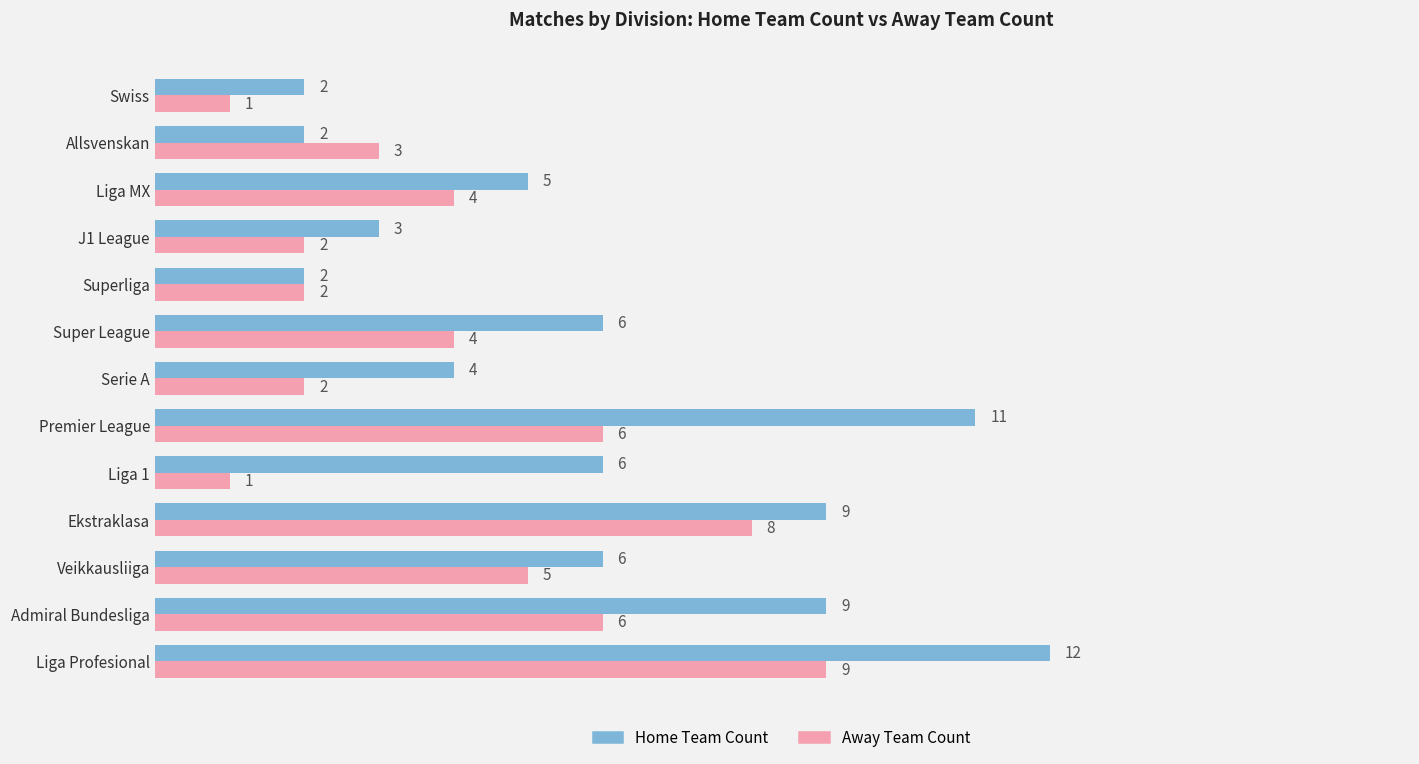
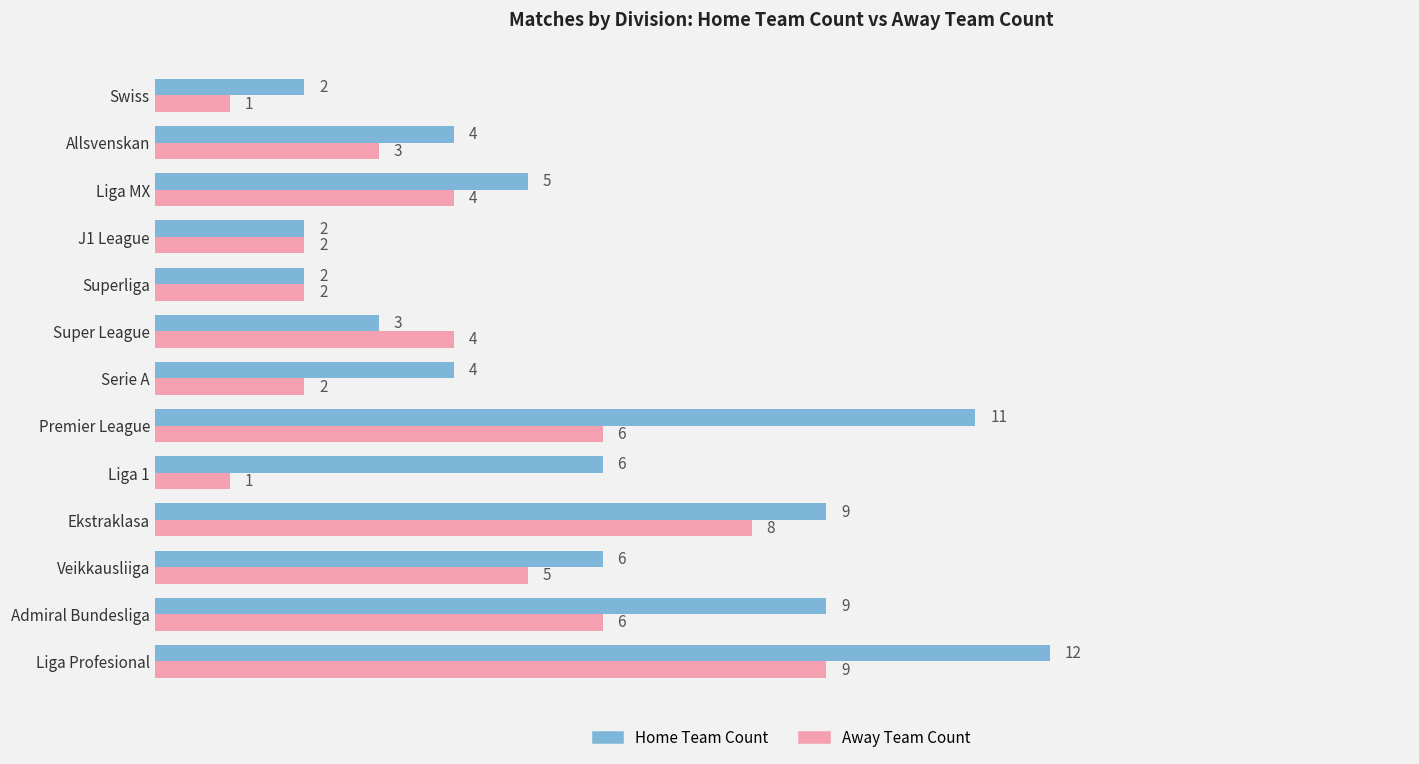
  {
    "Home Team Count": {
      "Swiss": 2,
-     "Allsvenskan": 2,
+     "Allsvenskan": 4,
      "Liga MX": 5,
-     "J1 League": 3,
+     "J1 League": 2,
      "Superliga": 2,
-     "Super League": 6,
+     "Super League": 3,
      "Serie A": 4,
      "Premier League": 11,
      "Liga 1": 6,
      "Ekstraklasa": 9,
      "Veikkausliiga": 6,
      "Admiral Bundesliga": 9,
      "Liga Profesional": 12
    },
    "Away Team Count": {
      "Swiss": 1,
      "Allsvenskan": 3,
      "Liga MX": 4,
      "J1 League": 2,
      "Superliga": 2,
      "Super League": 4,
      "Serie A": 2,
      "Premier League": 6,
      "Liga 1": 1,
      "Ekstraklasa": 8,
      "Veikkausliiga": 5,
      "Admiral Bundesliga": 6,
      "Liga Profesional": 9
    }
  }
